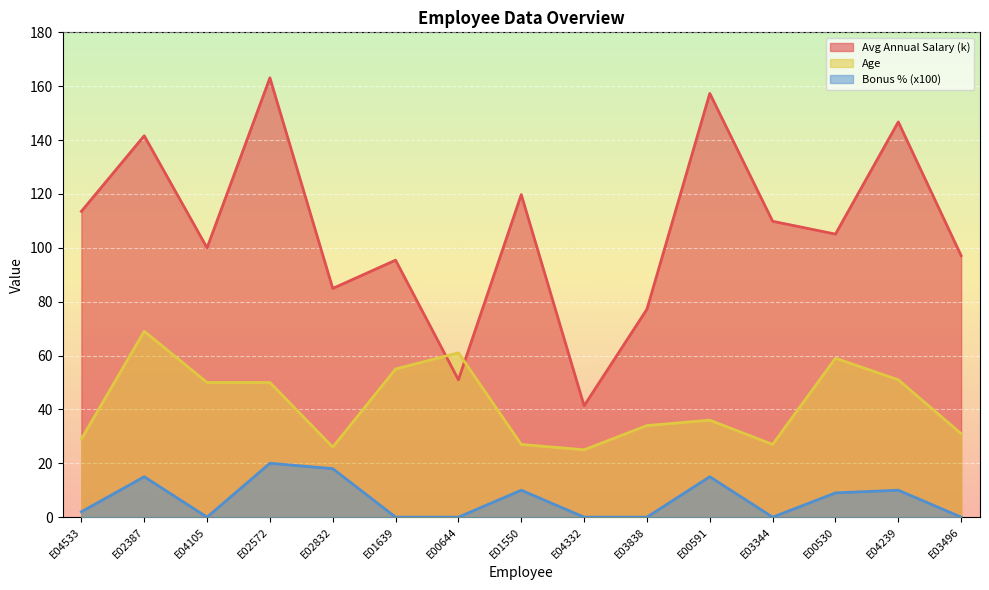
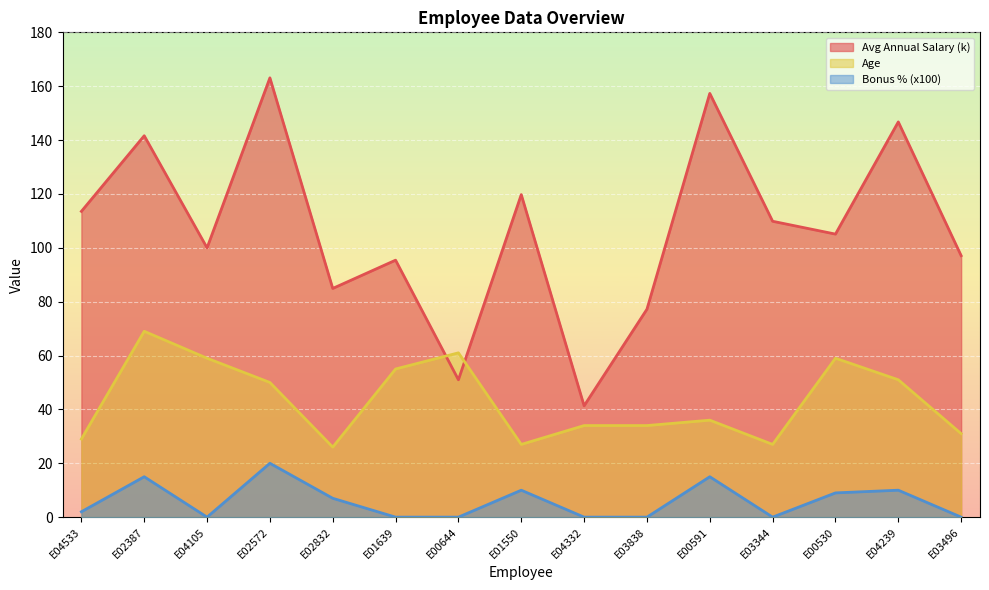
  {
    "Avg Annual Salary (k)": {
      "E04533": 114,
      "E02387": 142,
      "E04105": 100,
      "E02572": 163,
      "E02832": 85,
      "E01639": 95,
      "E00644": 51,
      "E01550": 120,
      "E04332": 41,
      "E03838": 77,
      "E00591": 157,
      "E03344": 110,
      "E00530": 105,
      "E04239": 147,
      "E03496": 97
    },
    "Age": {
      "E04533": 29,
      "E02387": 69,
-     "E04105": 50,
+     "E04105": 59,
      "E02572": 50,
      "E02832": 26,
      "E01639": 55,
      "E00644": 61,
      "E01550": 27,
-     "E04332": 25,
+     "E04332": 34,
      "E03838": 34,
      "E00591": 36,
      "E03344": 27,
      "E00530": 59,
      "E04239": 51,
      "E03496": 31
    },
    "Bonus % (x100)": {
      "E04533": 2,
      "E02387": 15,
      "E04105": 0,
      "E02572": 20,
-     "E02832": 18,
+     "E02832": 7,
      "E01639": 0,
      "E00644": 0,
      "E01550": 10,
      "E04332": 0,
      "E03838": 0,
      "E00591": 15,
      "E03344": 0,
      "E00530": 9,
      "E04239": 10,
      "E03496": 0
    }
  }
